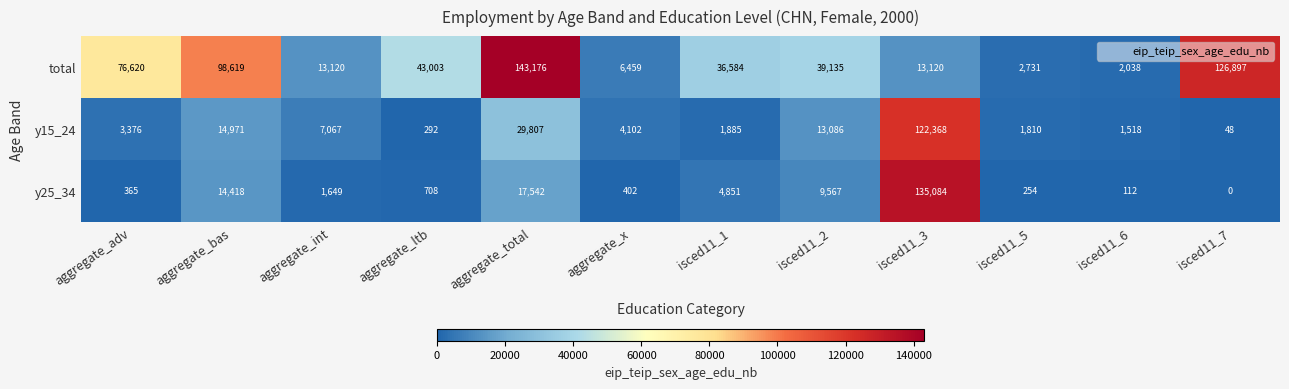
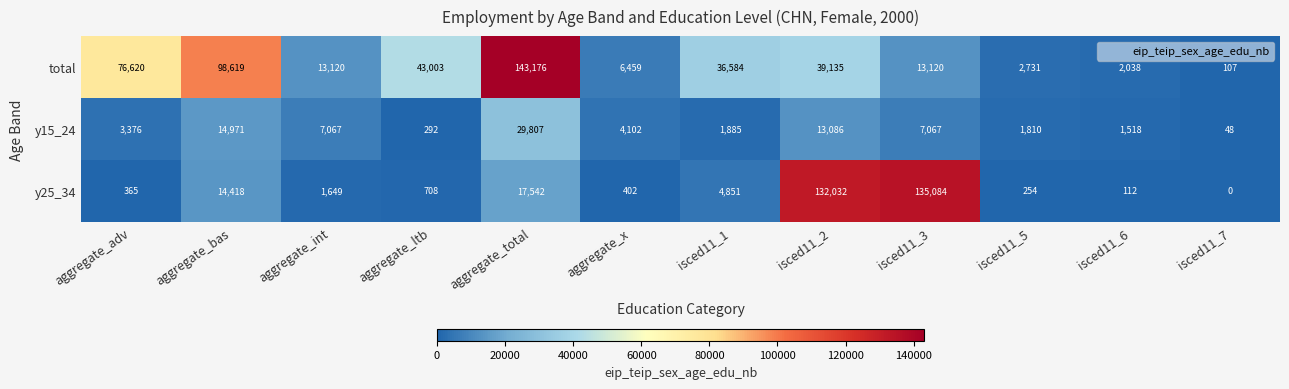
  {
    "total": {
      "aggregate_adv": "76,620",
      "aggregate_bas": "98,619",
      "aggregate_int": "13,120",
      "aggregate_ltb": "43,003",
      "aggregate_total": "143,176",
      "aggregate_x": "6,459",
      "isced11_1": "36,584",
      "isced11_2": "39,135",
      "isced11_3": "13,120",
      "isced11_5": "2,731",
      "isced11_6": "2,038",
-     "isced11_7": "126,897"
+     "isced11_7": "107"
    },
    "y15_24": {
      "aggregate_adv": "3,376",
      "aggregate_bas": "14,971",
      "aggregate_int": "7,067",
      "aggregate_ltb": "292",
      "aggregate_total": "29,807",
      "aggregate_x": "4,102",
      "isced11_1": "1,885",
      "isced11_2": "13,086",
-     "isced11_3": "122,368",
+     "isced11_3": "7,067",
      "isced11_5": "1,810",
      "isced11_6": "1,518",
      "isced11_7": "48"
    },
    "y25_34": {
      "aggregate_adv": "365",
      "aggregate_bas": "14,418",
      "aggregate_int": "1,649",
      "aggregate_ltb": "708",
      "aggregate_total": "17,542",
      "aggregate_x": "402",
      "isced11_1": "4,851",
-     "isced11_2": "9,567",
+     "isced11_2": "132,032",
      "isced11_3": "135,084",
      "isced11_5": "254",
      "isced11_6": "112",
      "isced11_7": "0"
    }
  }
